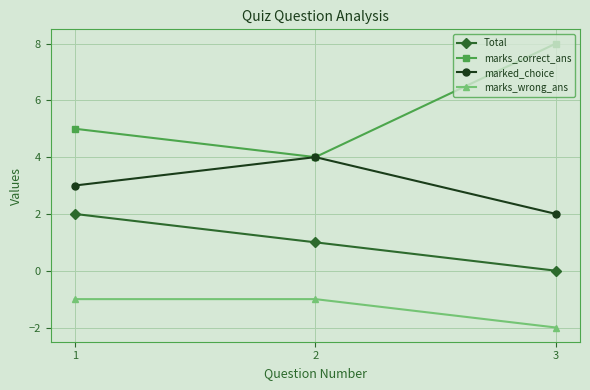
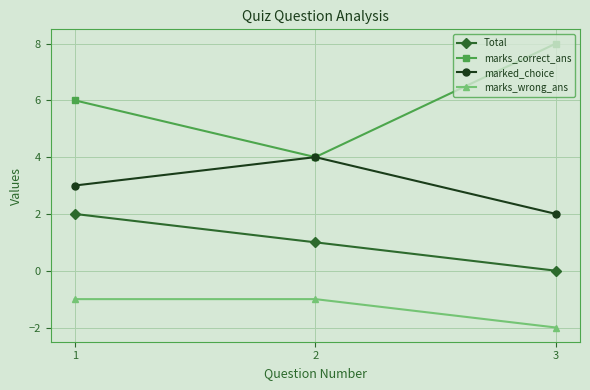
  {
    "marks_correct_ans": {
-     "1": 5
+     "1": 6
    },
    "marks_wrong_ans": {
      "1": -1,
      "2": -1,
      "3": -2
    }
  }
